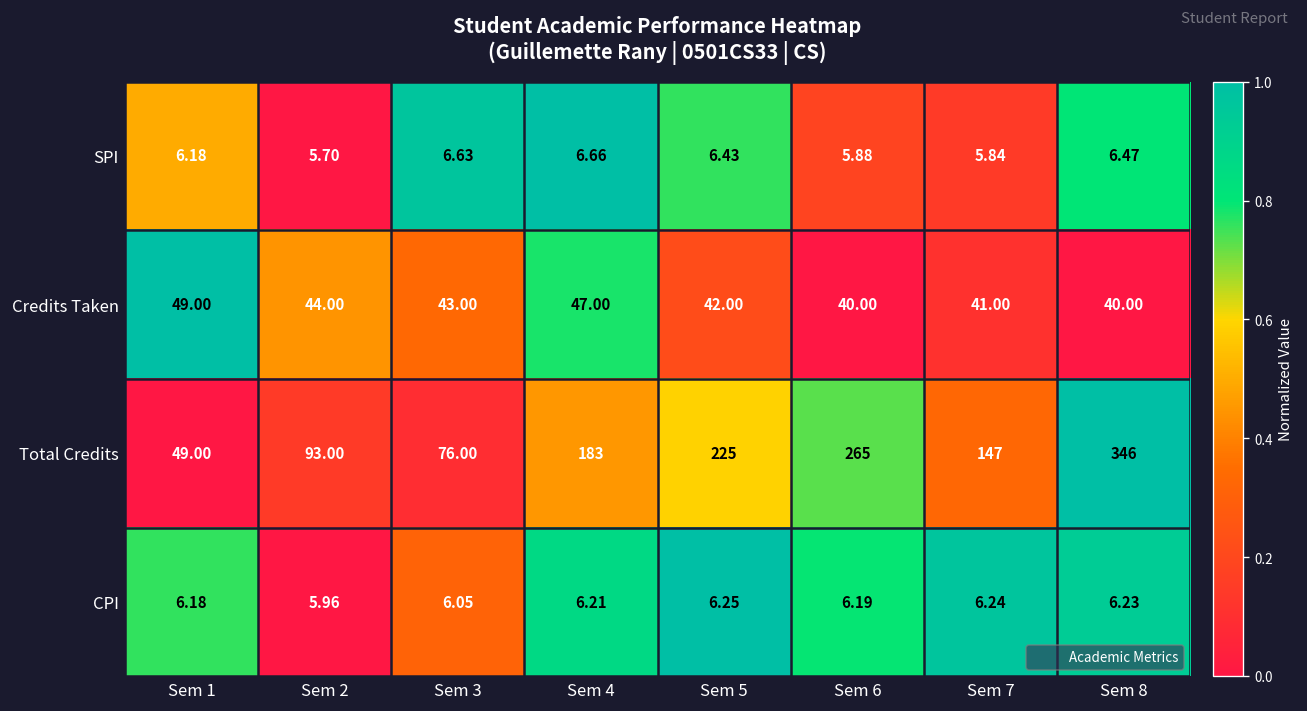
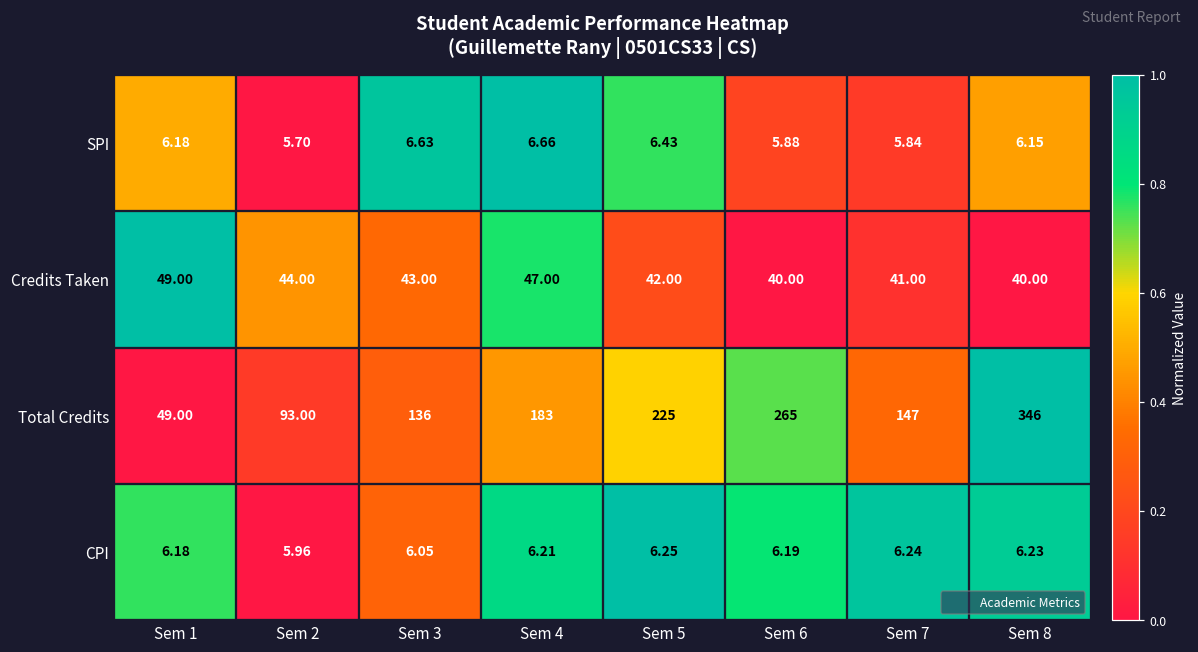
  {
    "SPI": {
      "Sem 1": 6.18,
      "Sem 2": 5.70,
      "Sem 3": 6.63,
      "Sem 4": 6.66,
      "Sem 5": 6.43,
      "Sem 6": 5.88,
      "Sem 7": 5.84,
-     "Sem 8": 6.47
+     "Sem 8": 6.15
    },
    "Credits Taken": {
      "Sem 1": 49.00,
      "Sem 2": 44.00,
      "Sem 3": 43.00,
      "Sem 4": 47.00,
      "Sem 5": 42.00,
      "Sem 6": 40.00,
      "Sem 7": 41.00,
      "Sem 8": 40.00
    },
    "Total Credits": {
      "Sem 1": 49.00,
      "Sem 2": 93.00,
-     "Sem 3": 76.00,
+     "Sem 3": 136,
      "Sem 4": 183,
      "Sem 5": 225,
      "Sem 6": 265,
      "Sem 7": 147,
      "Sem 8": 346
    },
    "CPI": {
      "Sem 1": 6.18,
      "Sem 2": 5.96,
      "Sem 3": 6.05,
      "Sem 4": 6.21,
      "Sem 5": 6.25,
      "Sem 6": 6.19,
      "Sem 7": 6.24,
      "Sem 8": 6.23
    }
  }
